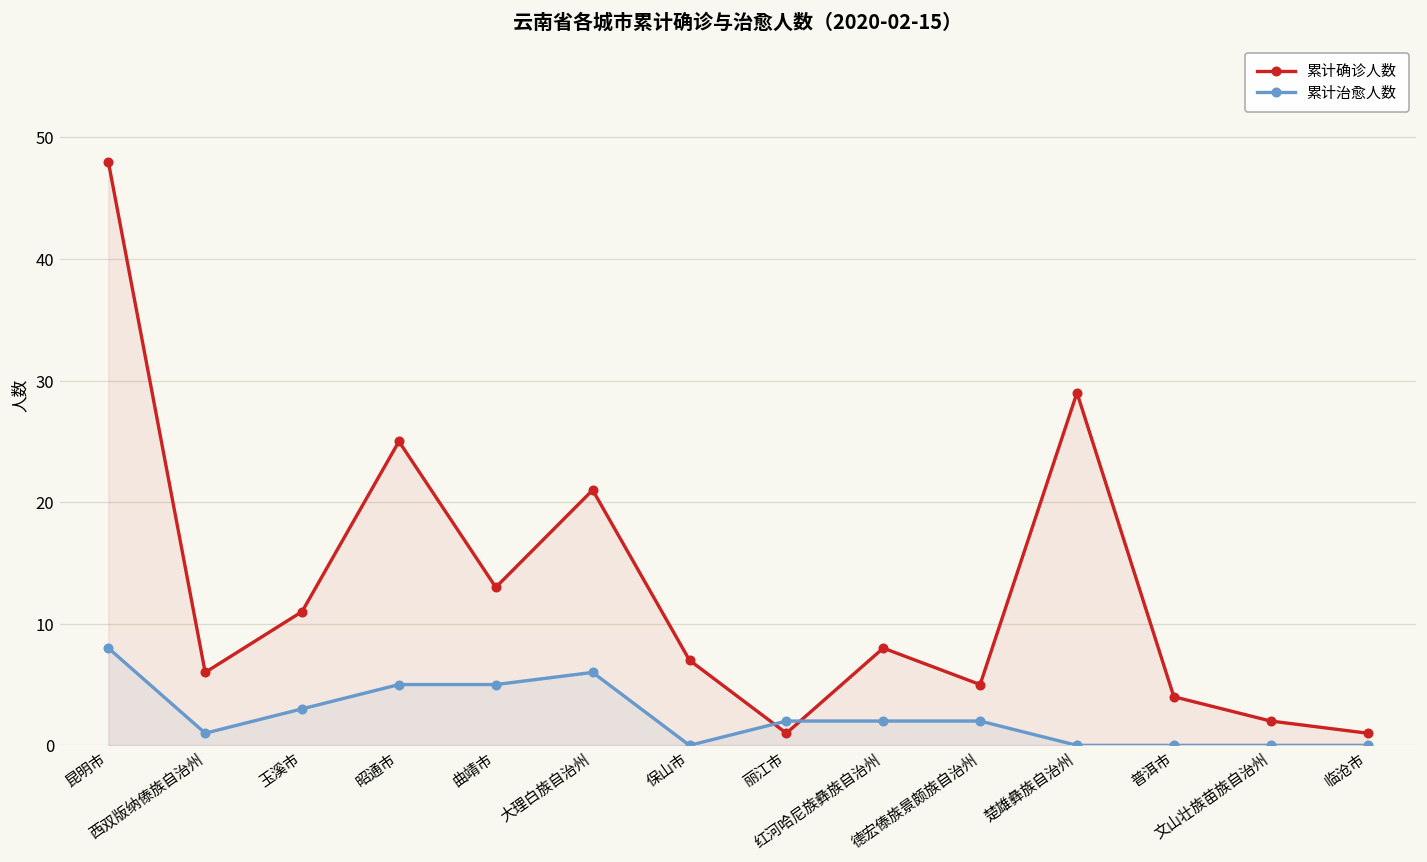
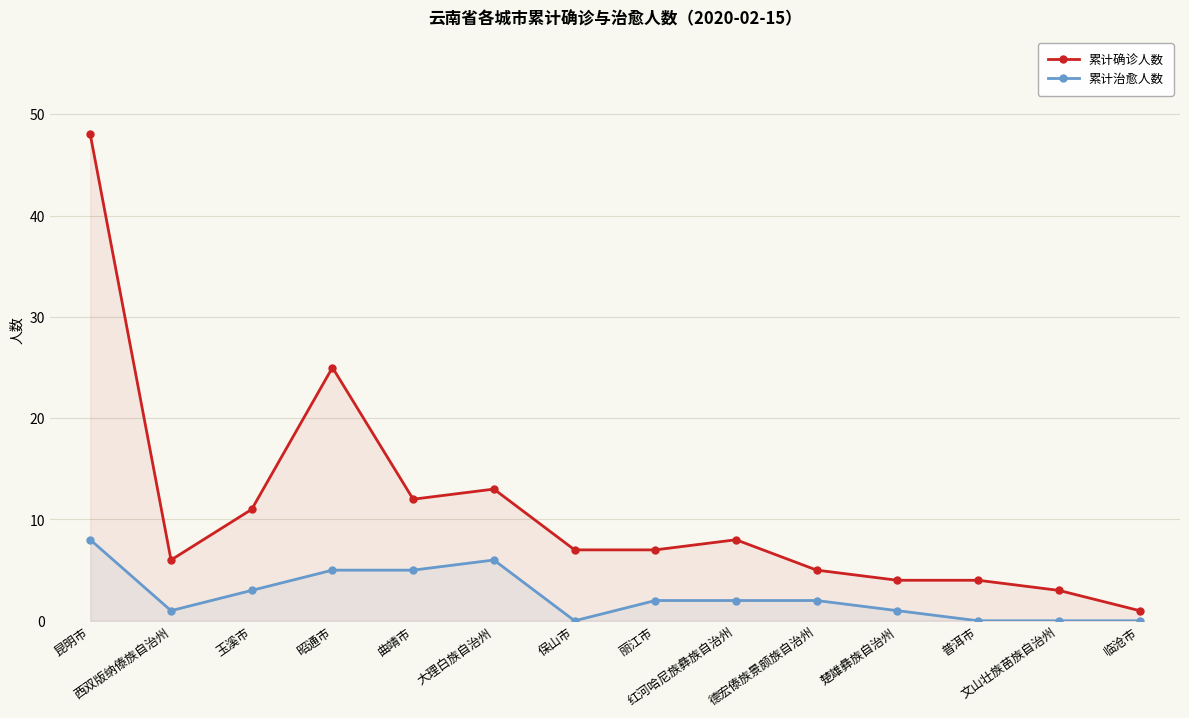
  {
    "累计确诊人数": {
      "昆明市": 48,
      "西双版纳傣族自治州": 6,
      "玉溪市": 11,
      "昭通市": 25,
-     "曲靖市": 13,
-     "大理白族自治州": 21,
+     "曲靖市": 12,
+     "大理白族自治州": 13,
      "保山市": 7,
-     "丽江市": 1,
+     "丽江市": 7,
      "红河哈尼族彝族自治州": 8,
      "德宏傣族景颇族自治州": 5,
-     "楚雄彝族自治州": 29,
+     "楚雄彝族自治州": 4,
      "普洱市": 4,
-     "文山壮族苗族自治州": 2,
+     "文山壮族苗族自治州": 3,
      "临沧市": 1
    },
    "累计治愈人数": {
      "昆明市": 8,
      "西双版纳傣族自治州": 1,
      "玉溪市": 3,
      "昭通市": 5,
      "曲靖市": 5,
      "大理白族自治州": 6,
      "保山市": 0,
      "丽江市": 2,
      "红河哈尼族彝族自治州": 2,
      "德宏傣族景颇族自治州": 2,
-     "楚雄彝族自治州": 0,
+     "楚雄彝族自治州": 1,
      "普洱市": 0,
      "文山壮族苗族自治州": 0,
      "临沧市": 0
    }
  }
